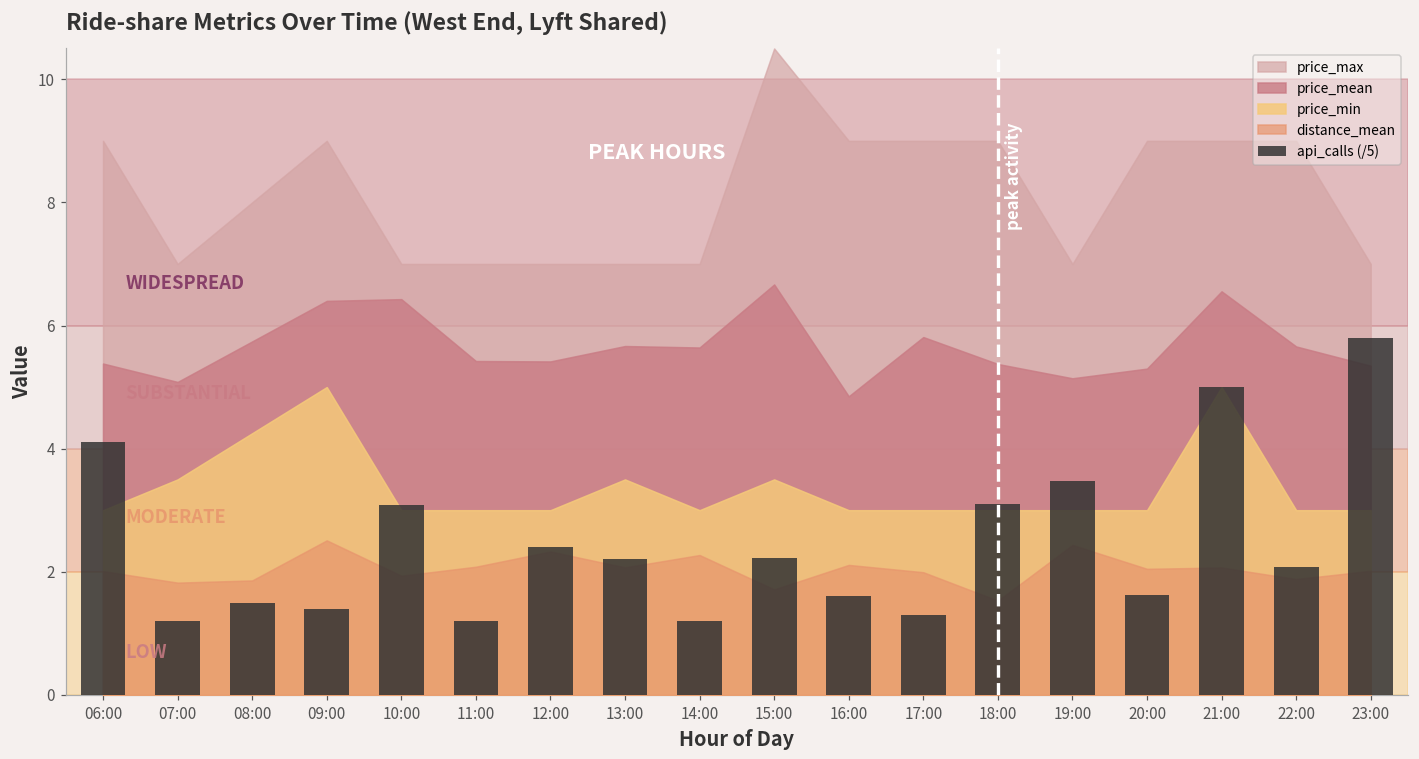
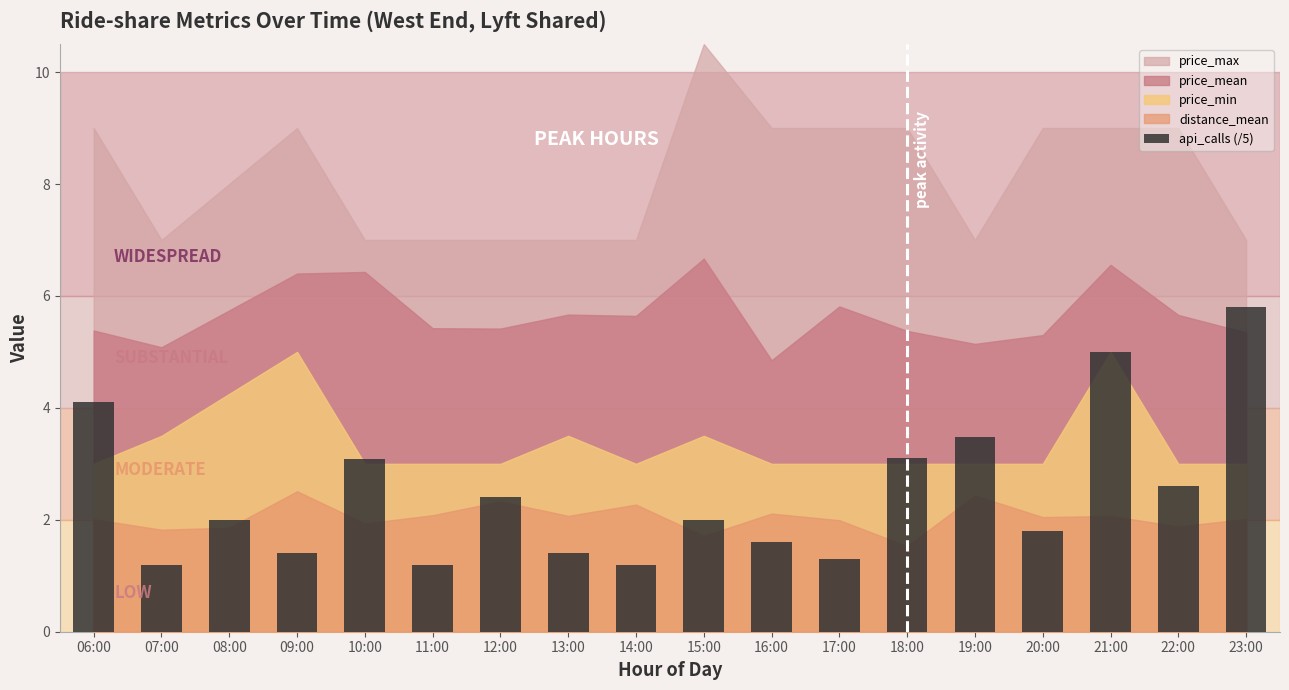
  {
    "api_calls (/5)": {
      "06:00": 4.1,
      "07:00": 1.2,
-     "08:00": 1.5,
+     "08:00": 2.0,
      "09:00": 1.4,
      "10:00": 3.1,
      "11:00": 1.2,
      "12:00": 2.4,
-     "13:00": 2.2,
+     "13:00": 1.4,
      "14:00": 1.2,
-     "15:00": 2.2,
+     "15:00": 2.0,
      "16:00": 1.6,
      "17:00": 1.3,
      "18:00": 3.1,
      "19:00": 3.5,
-     "20:00": 1.6,
+     "20:00": 1.8,
      "21:00": 5.0,
-     "22:00": 2.1,
+     "22:00": 2.6,
      "23:00": 5.8
    }
  }
